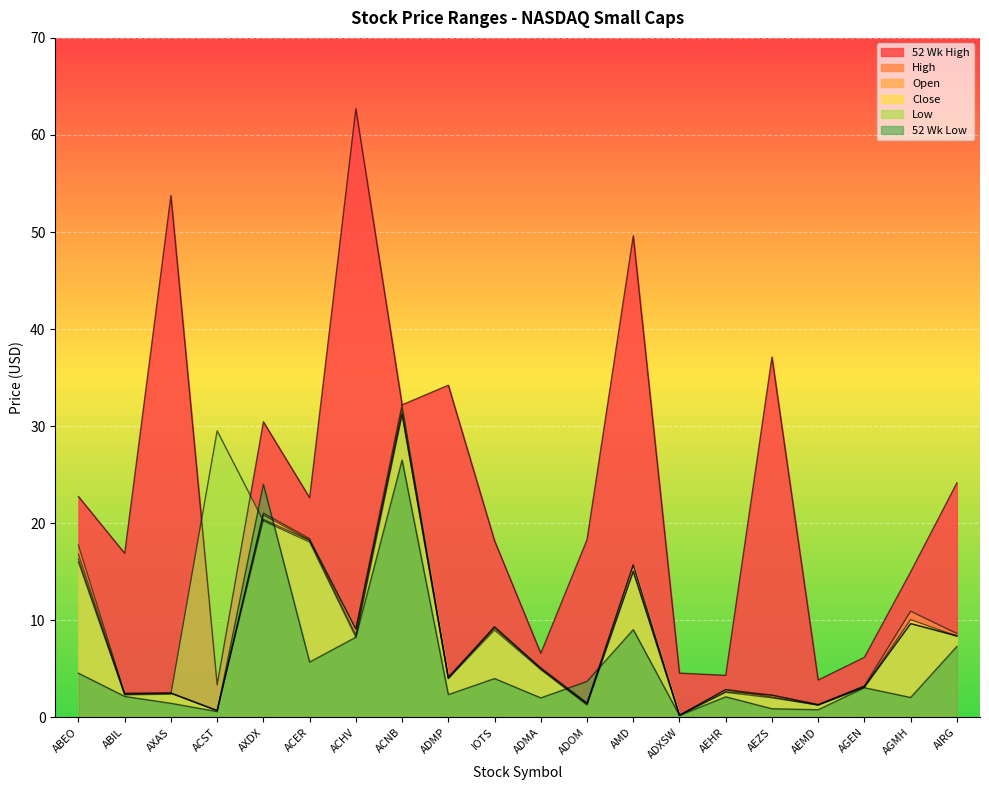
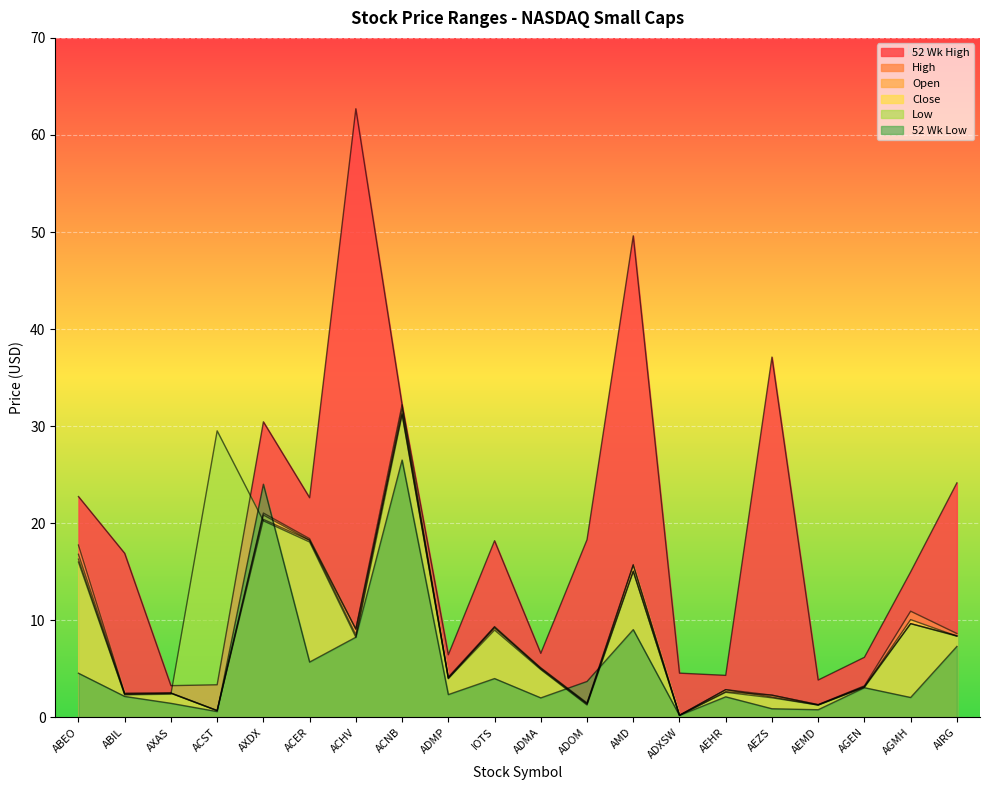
  {
    "52 Wk High": {
      "ABEO": 23,
      "ABIL": 17,
-     "AXAS": 54,
+     "AXAS": 3,
      "ACST": 3,
      "AXDX": 30,
      "ACER": 23,
      "ACHV": 63,
-     "ADMP": 34,
+     "ADMP": 6,
      "IOTS": 18,
      "ADMA": 7,
      "ADOM": 18,
      "AMD": 50,
      "ADXSW": 5,
      "AEHR": 4,
      "AEZS": 37,
      "AEMD": 4,
      "AGEN": 6,
      "AGMH": 15,
      "AIRG": 24
    },
    "Low": {
      "ABEO": 16,
      "ACST": 30
    },
    "52 Wk Low": {
      "ABEO": 5,
      "AXAS": 1,
      "AXDX": 24,
      "ACER": 6,
      "ACNB": 27,
      "ADMP": 2,
      "IOTS": 4,
      "ADMA": 2,
      "ADOM": 4,
      "AMD": 9,
      "AEHR": 2,
      "AEZS": 1,
      "AEMD": 1,
      "AGMH": 2,
      "AIRG": 7
    }
  }
